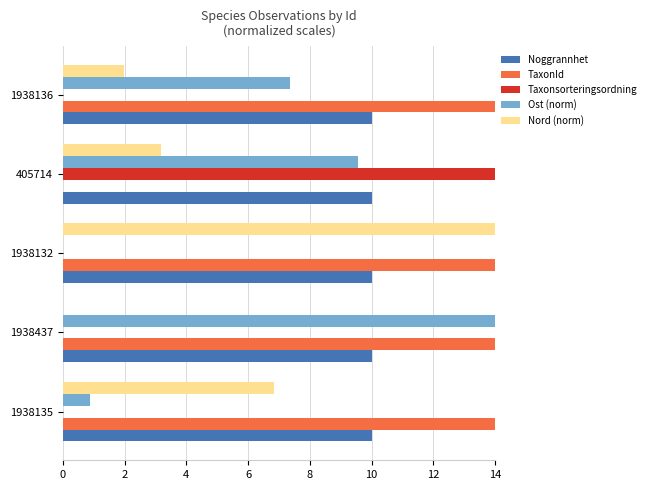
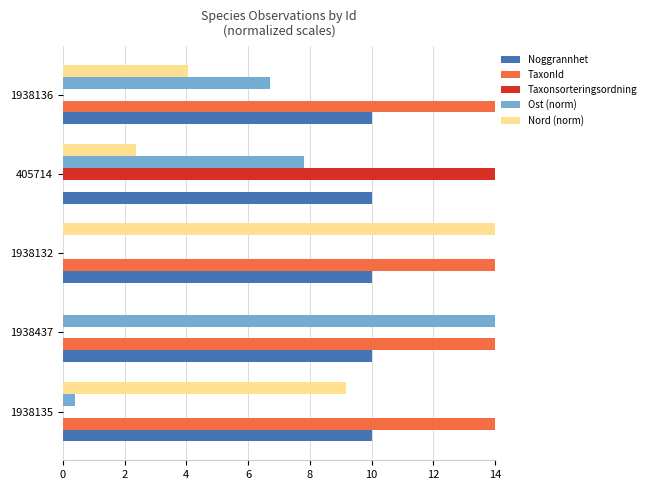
  {
    "Noggrannhet": {
      "1938136": 10.0,
      "405714": 10.0,
      "1938132": 10.0,
      "1938437": 10.0,
      "1938135": 10.0
    },
    "TaxonId": {
      "1938136": 14.0,
      "405714": 0.0,
      "1938132": 14.0,
      "1938437": 14.0,
      "1938135": 14.0
    },
    "Taxonsorteringsordning": {
      "1938136": 0.0,
      "405714": 14.0,
      "1938132": 0.0,
      "1938437": 0.0,
      "1938135": 0.0
    },
    "Ost (norm)": {
-     "1938136": 7.4,
-     "405714": 9.5,
+     "1938136": 6.7,
+     "405714": 7.8,
      "1938132": 0.0,
      "1938437": 14.0,
-     "1938135": 0.9
+     "1938135": 0.4
    },
    "Nord (norm)": {
-     "1938136": 2.0,
-     "405714": 3.2,
+     "1938136": 4.1,
+     "405714": 2.4,
      "1938132": 14.0,
      "1938437": 0.0,
-     "1938135": 6.9
+     "1938135": 9.2
    }
  }
